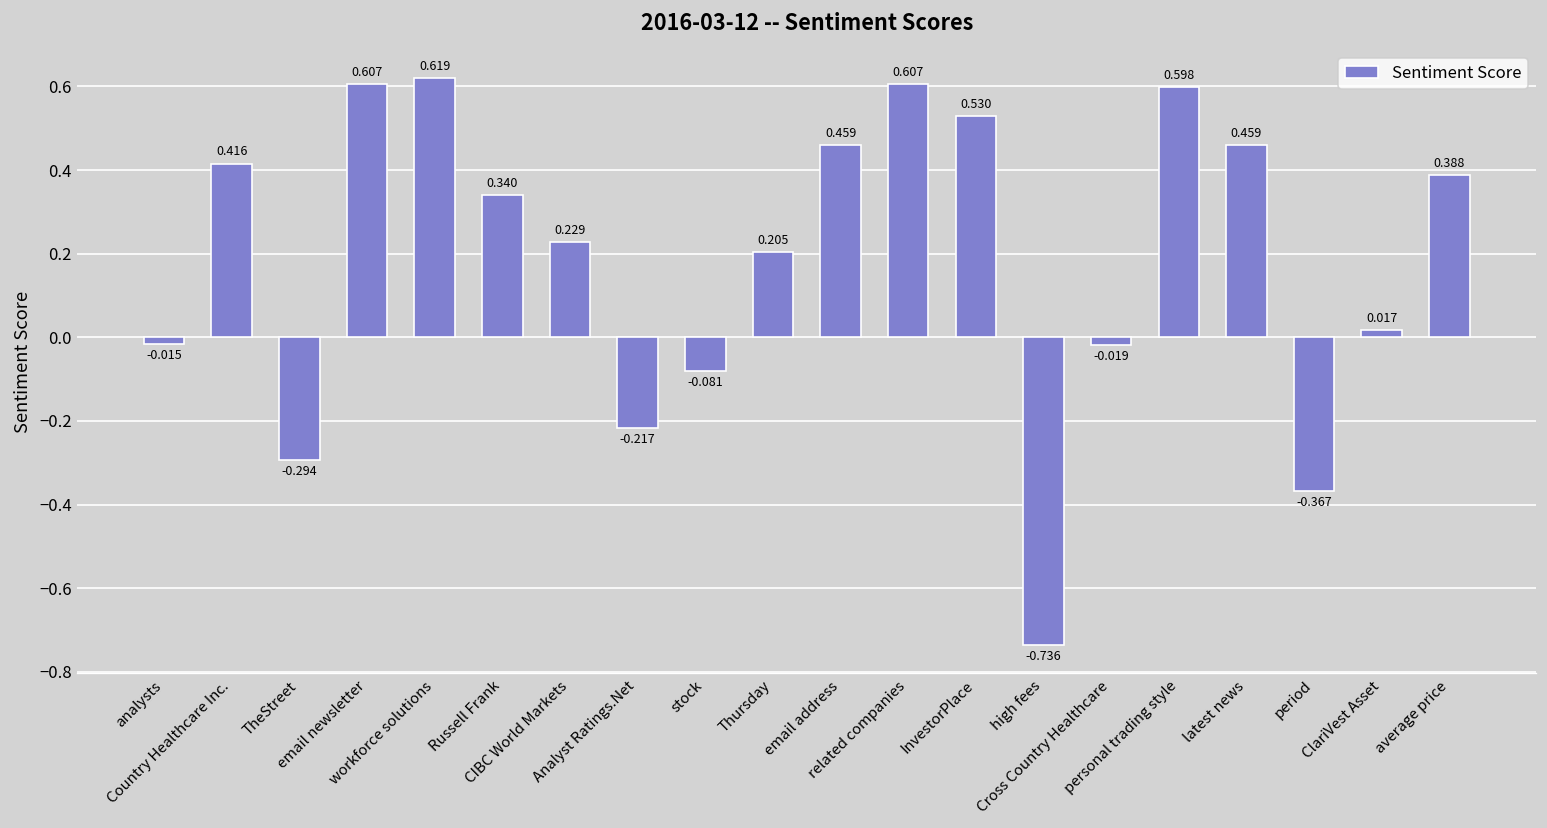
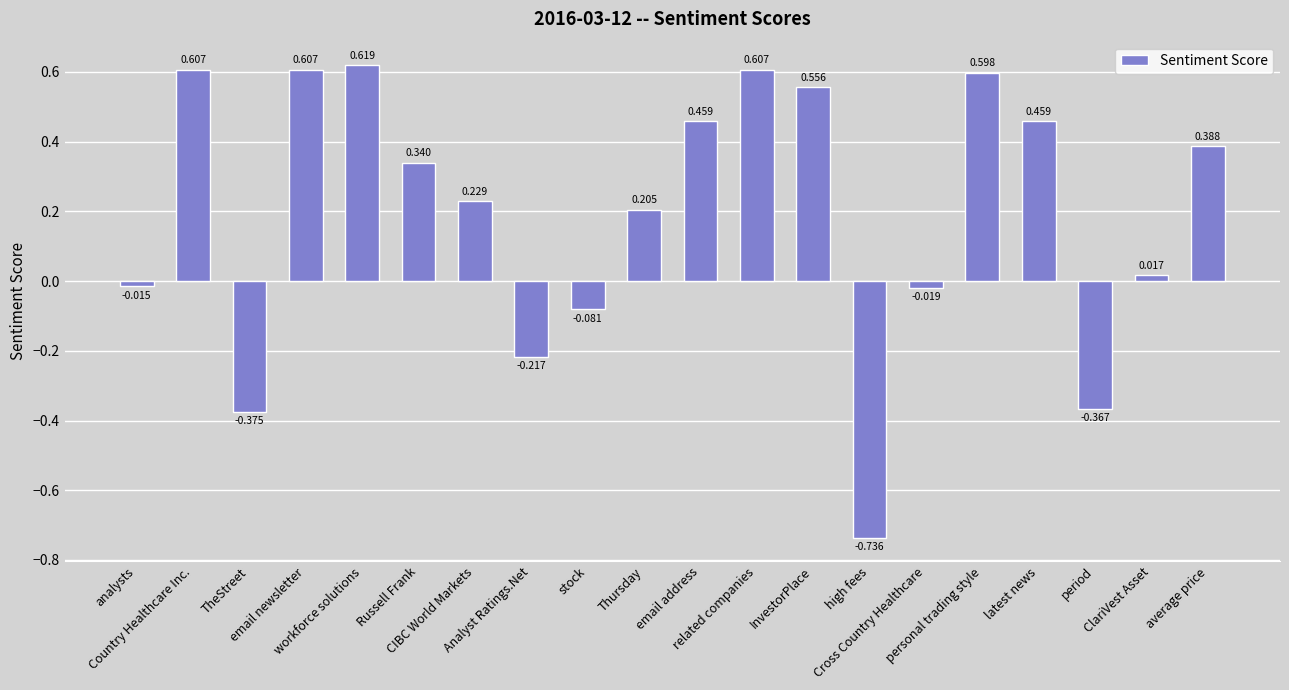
  {
    "analysts": -0.015,
-   "Country Healthcare Inc.": 0.416,
-   "TheStreet": -0.294,
+   "Country Healthcare Inc.": 0.607,
+   "TheStreet": -0.375,
    "email newsletter": 0.607,
    "workforce solutions": 0.619,
    "Russell Frank": 0.340,
    "CIBC World Markets": 0.229,
    "Analyst Ratings.Net": -0.217,
    "stock": -0.081,
    "Thursday": 0.205,
    "email address": 0.459,
    "related companies": 0.607,
-   "InvestorPlace": 0.530,
+   "InvestorPlace": 0.556,
    "high fees": -0.736,
    "Cross Country Healthcare": -0.019,
    "personal trading style": 0.598,
    "latest news": 0.459,
    "period": -0.367,
    "ClariVest Asset": 0.017,
    "average price": 0.388
  }
